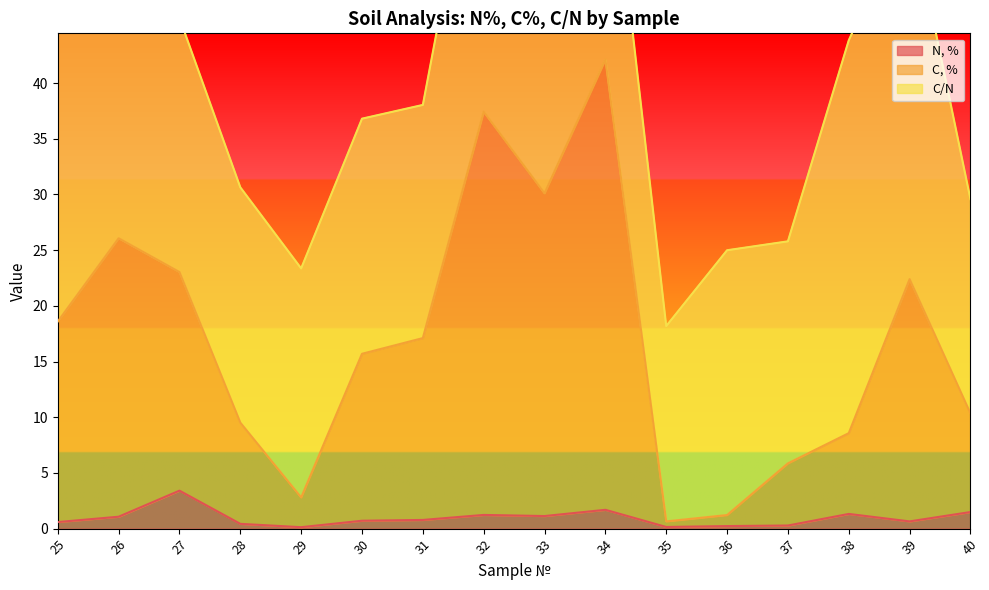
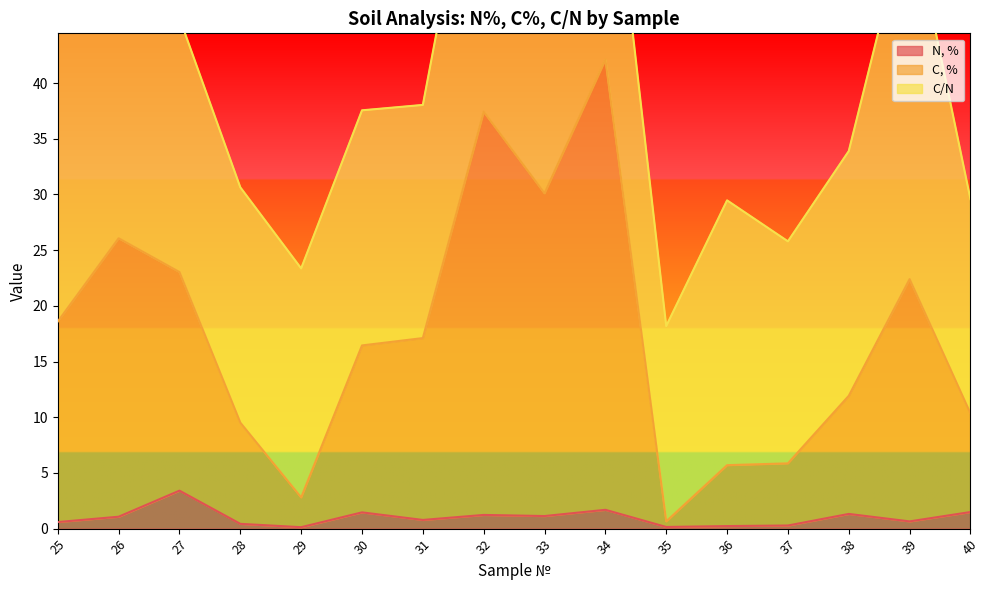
  {
    "N, %": {
      "25": 0.6,
      "26": 1.1,
      "27": 3.4,
      "28": 0.4,
      "29": 0.1,
-     "30": 0.7,
+     "30": 1.5,
      "31": 0.8,
      "32": 1.2,
      "33": 1.1,
      "34": 1.7,
      "35": 0.2,
      "36": 0.2,
      "37": 0.3,
      "38": 1.3,
      "39": 0.7,
      "40": 1.5
    },
    "C, %": {
      "25": 18.0,
      "26": 25.0,
      "27": 19.6,
      "28": 9.1,
      "29": 2.7,
      "30": 15.0,
      "31": 16.3,
      "32": 36.2,
      "33": 29.0,
      "34": 40.4,
      "35": 0.5,
-     "36": 1.0,
+     "36": 5.5,
      "37": 5.6,
-     "38": 7.2,
+     "38": 10.6,
      "39": 21.7,
      "40": 8.8
    },
    "C/N": {
      "28": 21.1,
      "29": 20.6,
      "30": 21.1,
      "31": 20.9,
      "35": 17.5,
      "36": 23.8,
      "37": 19.9,
-     "38": 35.3,
+     "38": 22.0,
      "40": 19.2
    }
  }
